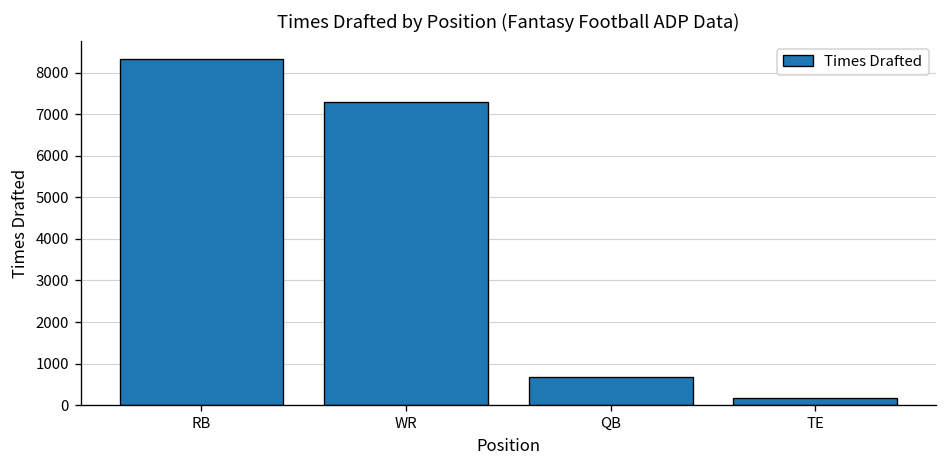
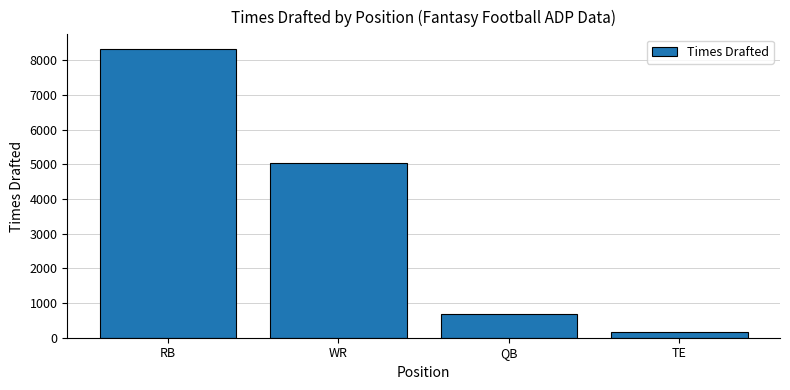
  {
    "RB": 8300,
-   "WR": 7300,
+   "WR": 5000,
    "QB": 700,
    "TE": 200
  }
